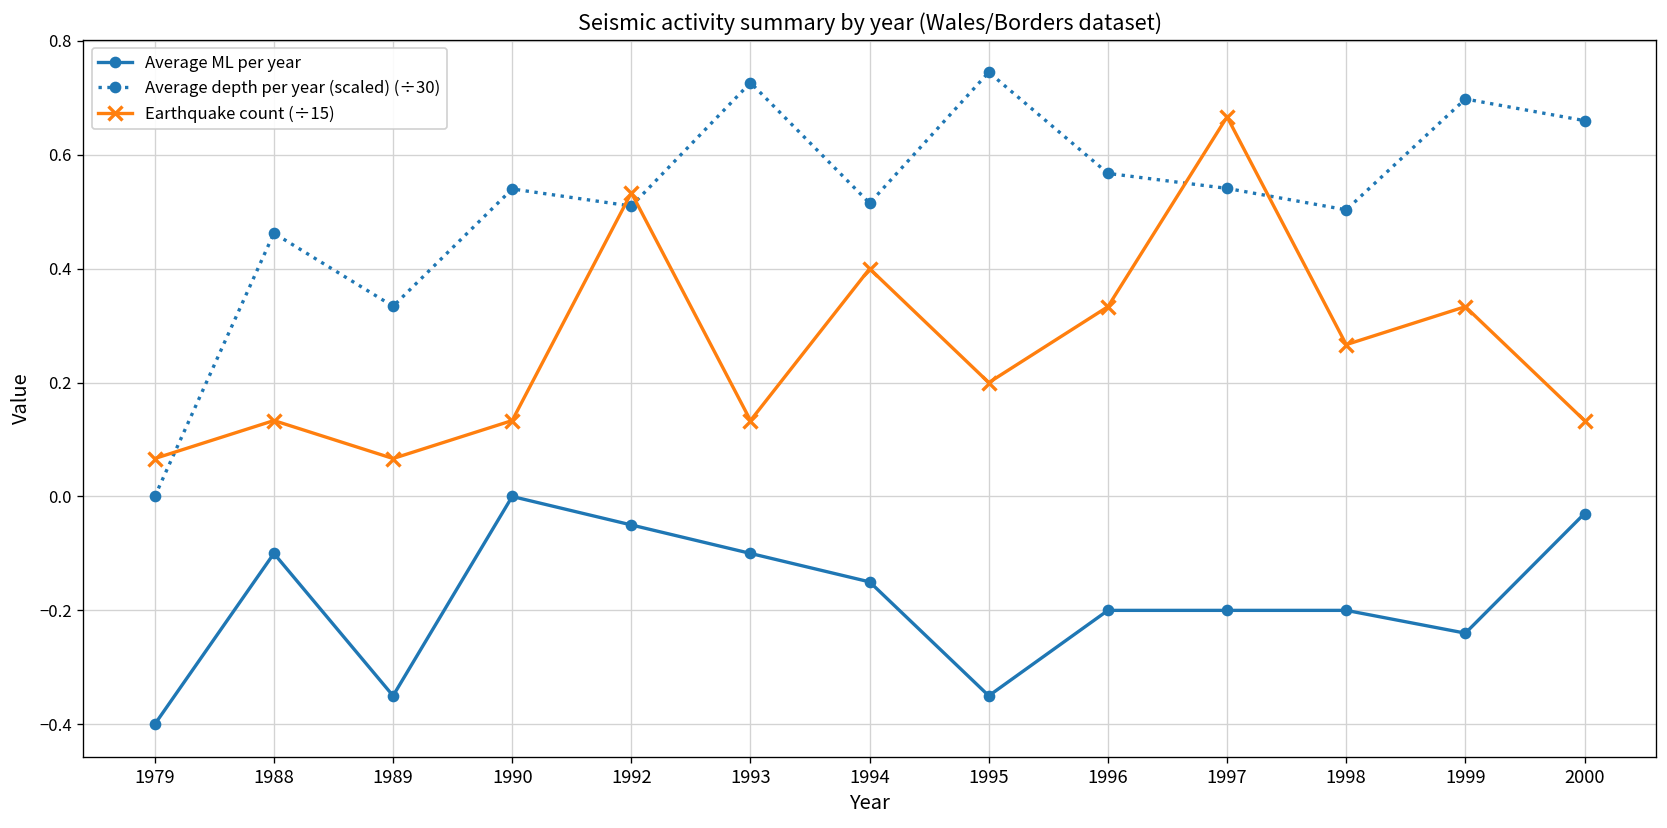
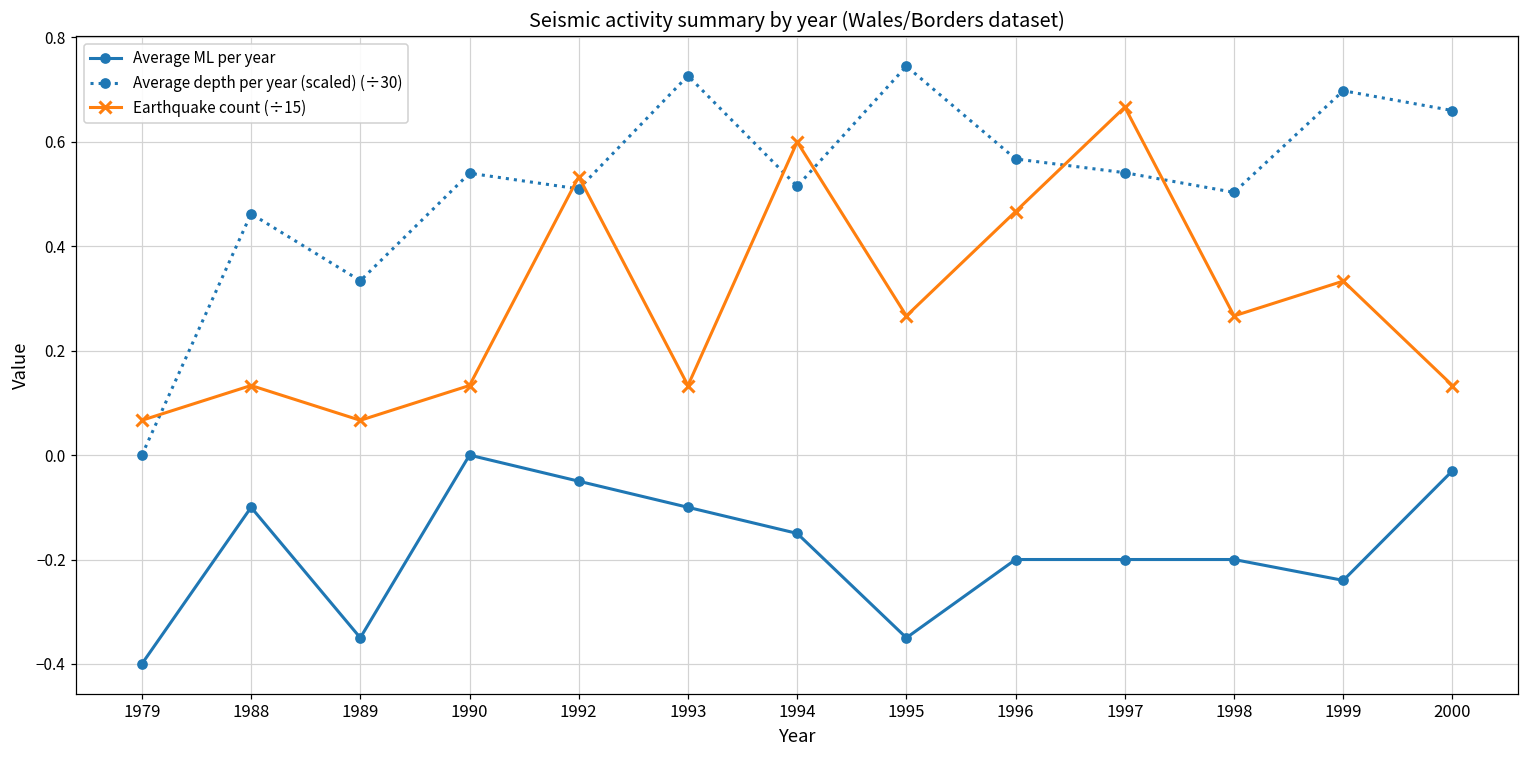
  {
    "Earthquake count (÷15)": {
      "1979": 0.07,
      "1988": 0.13,
      "1989": 0.07,
      "1990": 0.13,
      "1992": 0.53,
      "1993": 0.13,
-     "1994": 0.40,
-     "1995": 0.20,
-     "1996": 0.33,
+     "1994": 0.60,
+     "1995": 0.27,
+     "1996": 0.47,
      "1997": 0.67,
      "1998": 0.27,
      "1999": 0.33,
      "2000": 0.13
    }
  }
